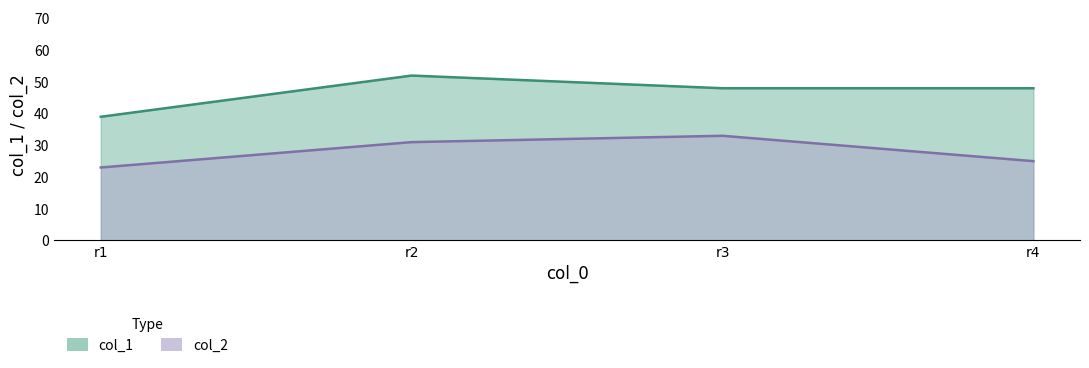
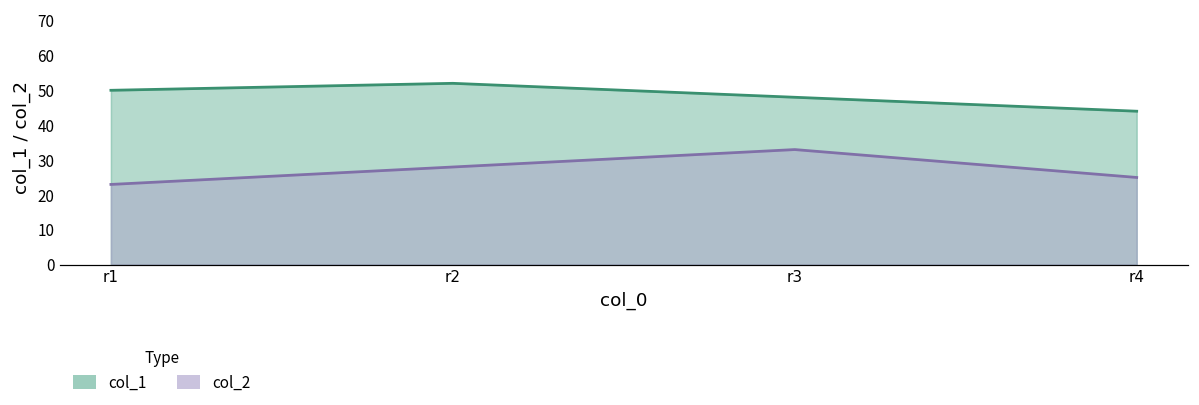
  {
    "col_1": {
-     "r1": 39,
+     "r1": 50,
      "r2": 52,
      "r3": 48,
-     "r4": 48
+     "r4": 44
    },
    "col_2": {
      "r1": 23,
-     "r2": 31,
+     "r2": 28,
      "r3": 33,
      "r4": 25
    }
  }
